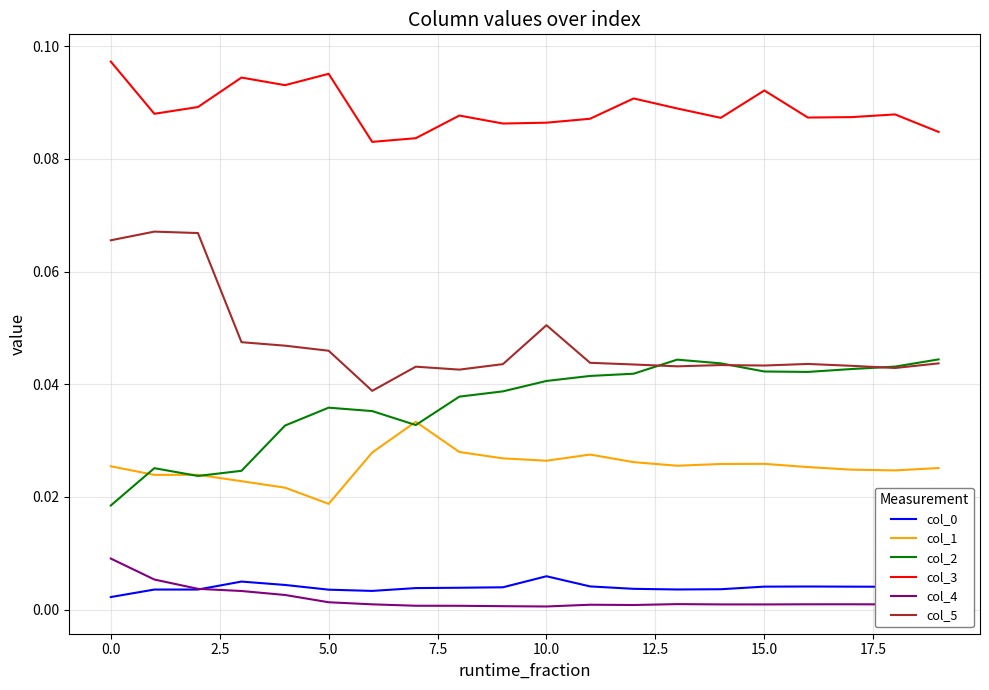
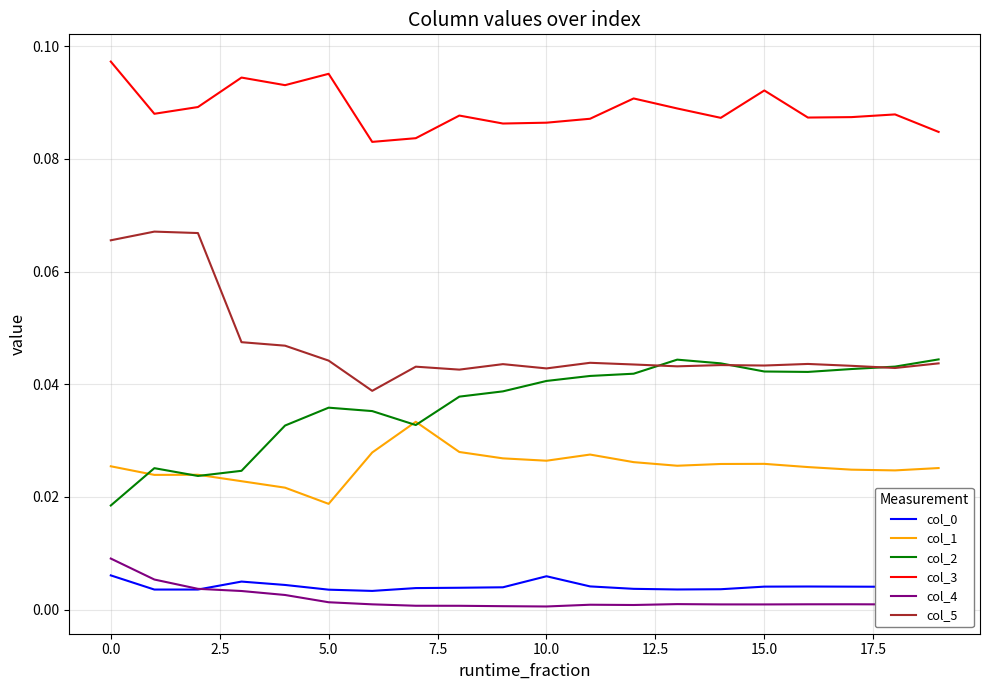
  {
    "col_0": {
-     "0.0": 0.002,
+     "0.0": 0.006,
      "5.0": 0.004,
      "10.0": 0.006,
      "15.0": 0.004
    },
    "col_1": {
      "0.0": 0.025,
      "5.0": 0.019,
      "10.0": 0.026,
      "15.0": 0.026
    },
    "col_2": {
      "0.0": 0.018,
      "5.0": 0.036,
      "10.0": 0.041,
      "15.0": 0.042
    },
    "col_3": {
      "0.0": 0.097,
      "5.0": 0.095,
      "10.0": 0.086,
      "15.0": 0.092
    },
    "col_4": {
      "0.0": 0.009,
      "5.0": 0.001,
      "10.0": 0.001,
      "15.0": 0.001
    },
    "col_5": {
      "0.0": 0.066,
-     "5.0": 0.046,
-     "10.0": 0.050,
+     "5.0": 0.044,
+     "10.0": 0.043,
      "15.0": 0.043
    }
  }
